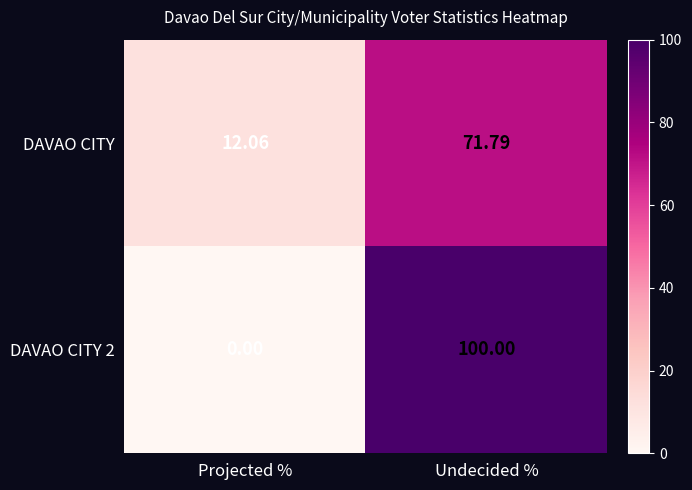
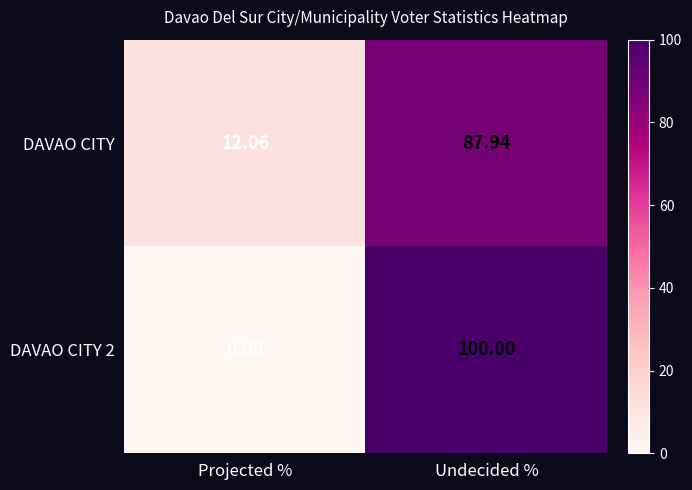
  {
    "DAVAO CITY": {
-     "Undecided %": 71.79
+     "Undecided %": 87.94
    },
    "DAVAO CITY 2": {
      "Undecided %": 100.00
    }
  }
